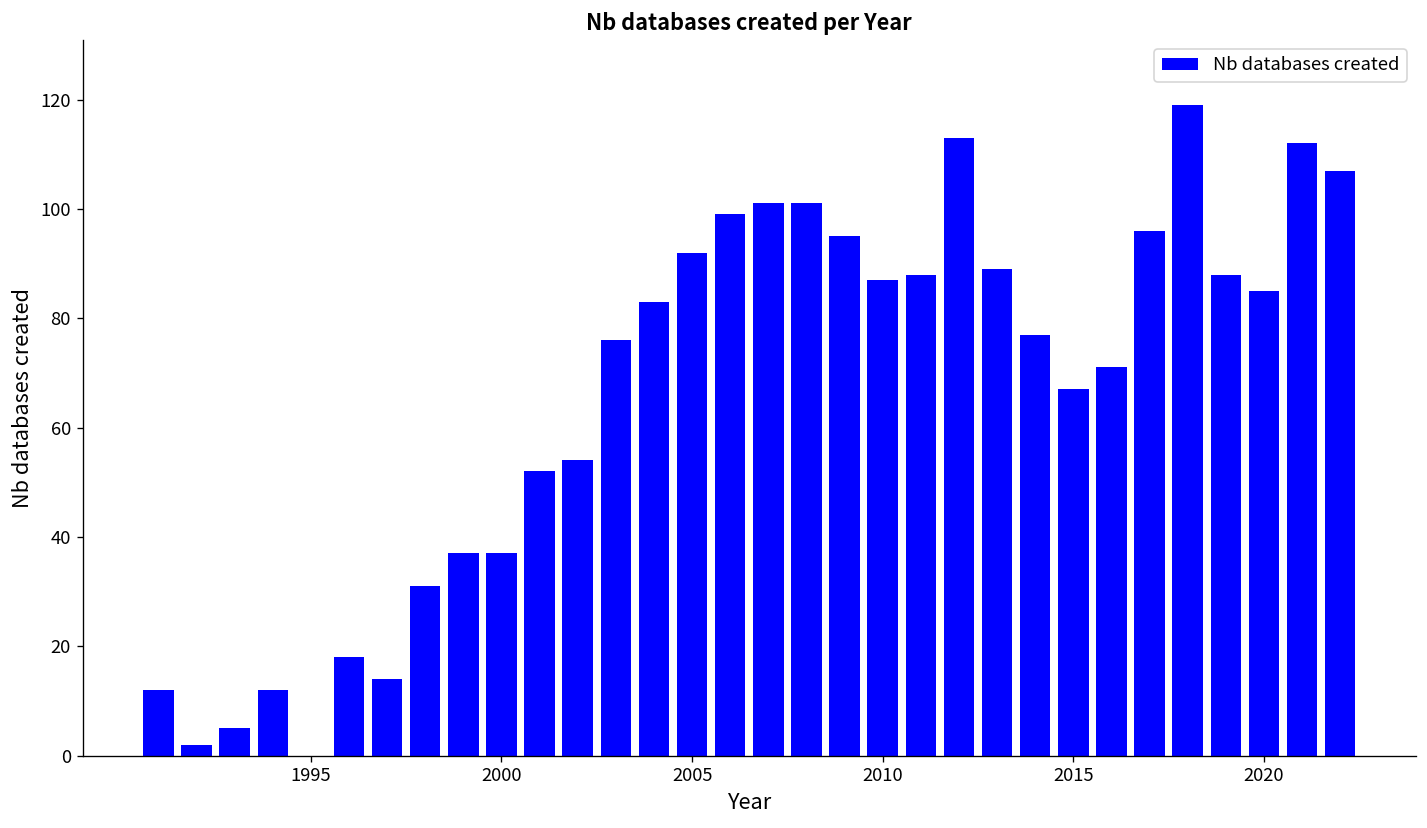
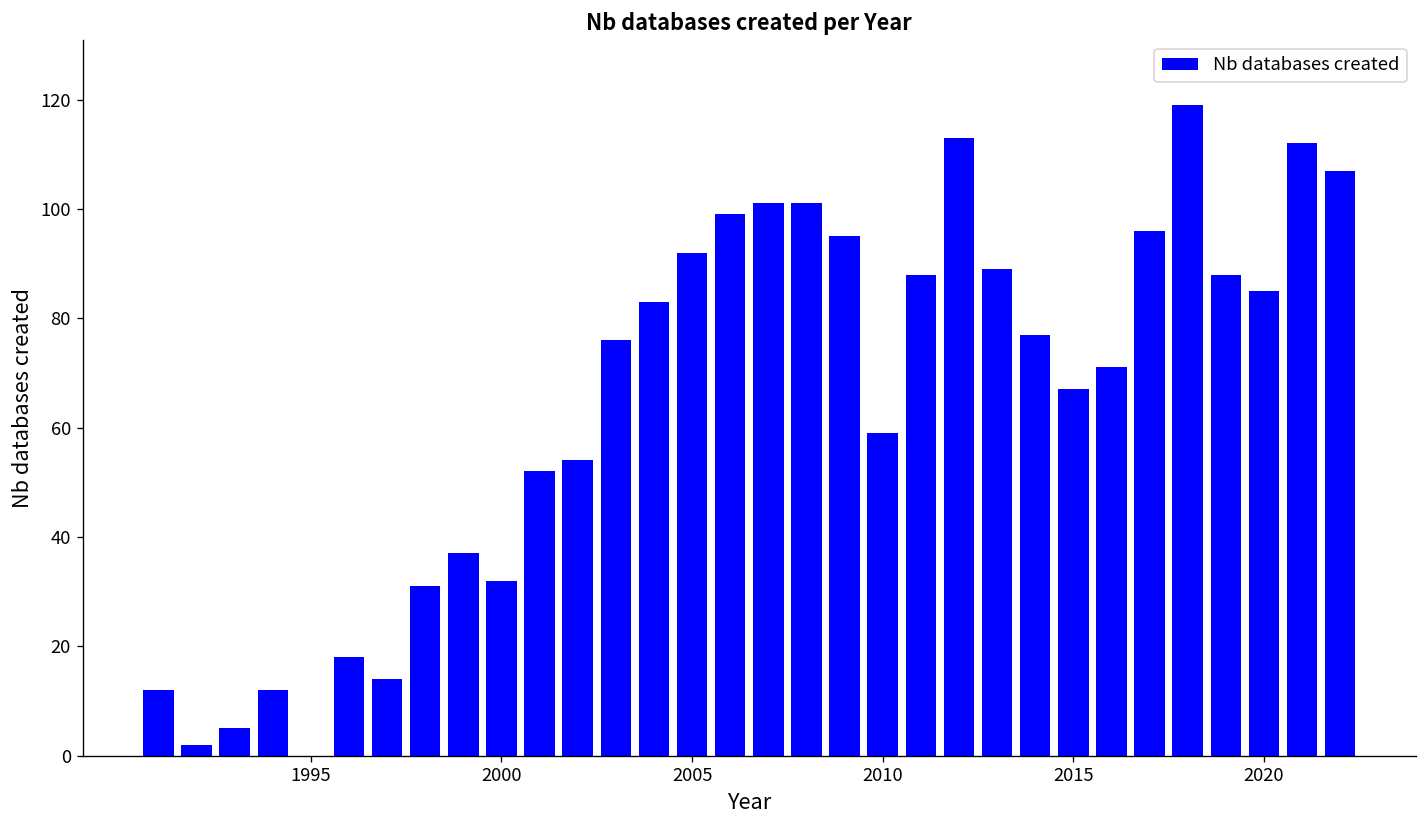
  {
    "1995": 0,
-   "2000": 37,
+   "2000": 32,
    "2005": 92,
-   "2010": 87,
+   "2010": 59,
    "2015": 67,
    "2020": 85
  }
